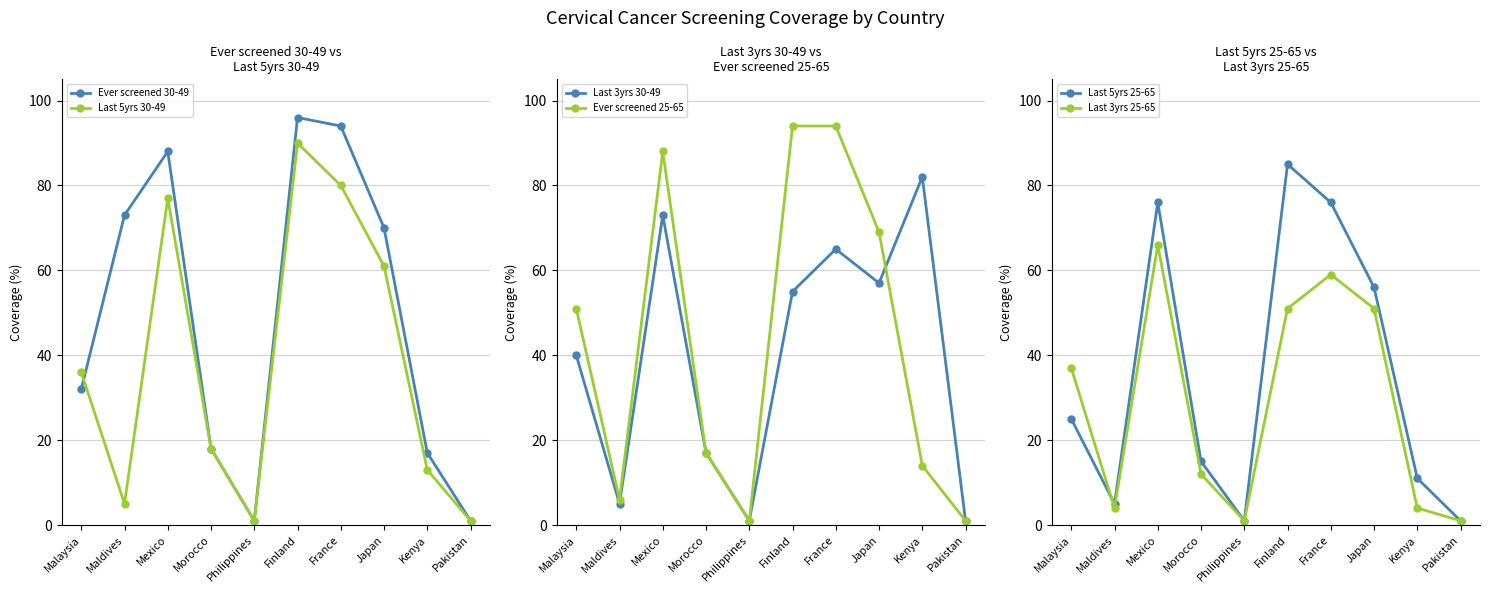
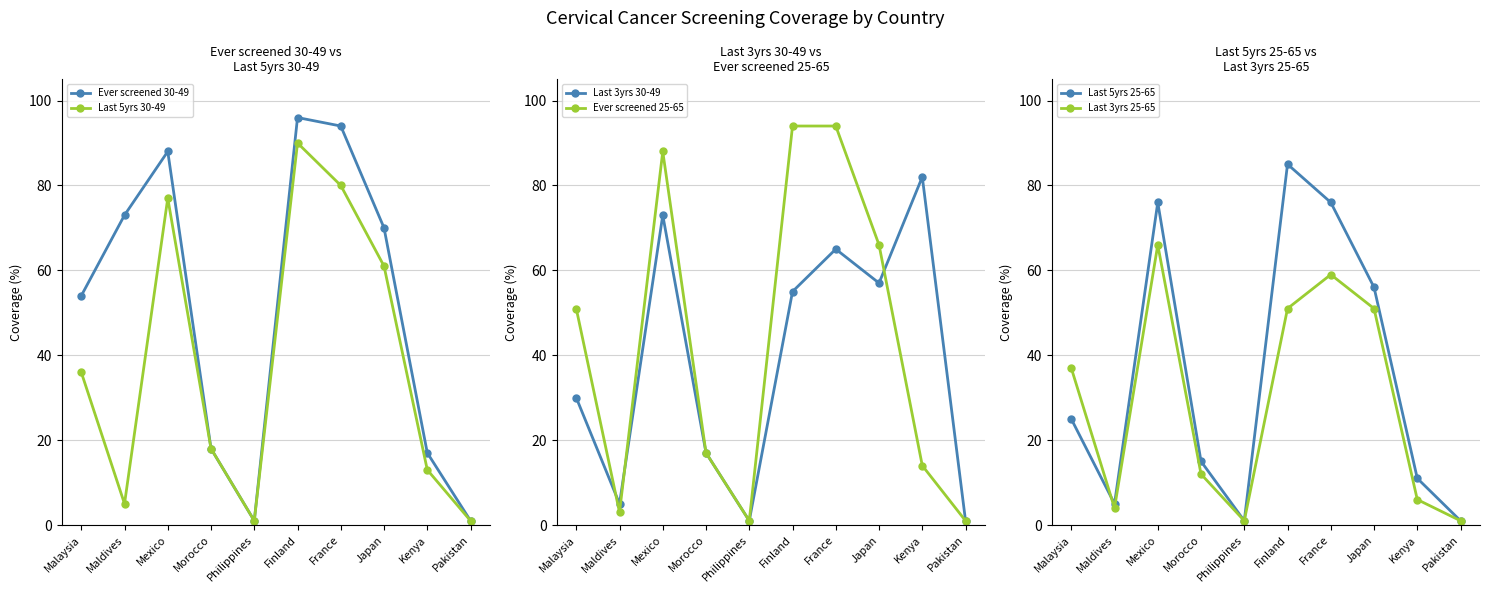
  {
    "Ever screened 30-49 vs Last 5yrs 30-49": {
      "Ever screened 30-49": {
-       "Malaysia": 32,
+       "Malaysia": 54,
        "Maldives": 73,
        "Mexico": 88,
        "Finland": 96,
        "France": 94,
        "Japan": 70,
        "Kenya": 17
      },
      "Last 5yrs 30-49": {
        "Malaysia": 36,
        "Maldives": 5,
        "Mexico": 77,
        "Finland": 90,
        "France": 80,
        "Japan": 61,
        "Kenya": 13
      }
    },
    "Last 3yrs 30-49 vs Ever screened 25-65": {
      "Last 3yrs 30-49": {
-       "Malaysia": 40,
+       "Malaysia": 30,
        "Maldives": 5,
        "Mexico": 73,
        "Finland": 55,
        "France": 65,
        "Japan": 57,
        "Kenya": 82
      },
      "Ever screened 25-65": {
        "Malaysia": 51,
-       "Maldives": 6,
+       "Maldives": 3,
        "Mexico": 88,
        "Finland": 94,
        "France": 94,
-       "Japan": 69,
+       "Japan": 66,
        "Kenya": 14
      }
    },
    "Last 5yrs 25-65 vs Last 3yrs 25-65": {
      "Last 5yrs 25-65": {
        "Malaysia": 25,
        "Maldives": 5,
        "Mexico": 76,
        "Morocco": 15,
        "Finland": 85,
        "France": 76,
        "Japan": 56,
        "Kenya": 11
      },
      "Last 3yrs 25-65": {
        "Malaysia": 37,
        "Maldives": 4,
        "Mexico": 66,
        "Morocco": 12,
        "Finland": 51,
        "France": 59,
        "Japan": 51,
-       "Kenya": 4
+       "Kenya": 6
      }
    }
  }
